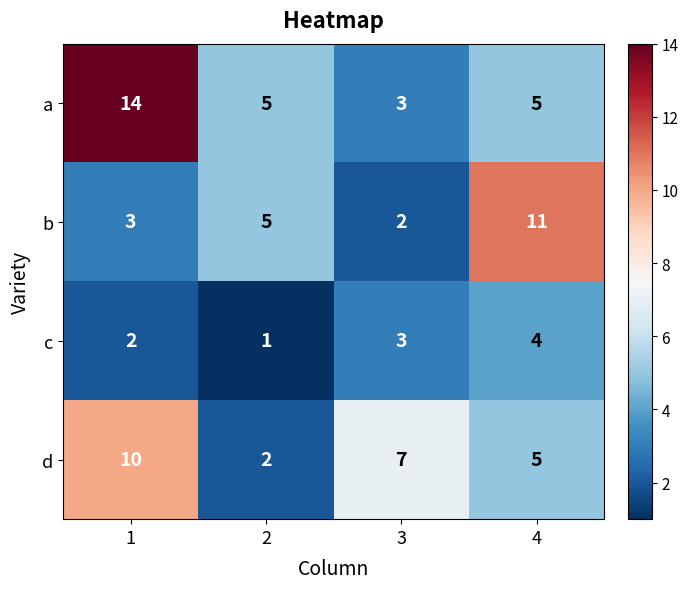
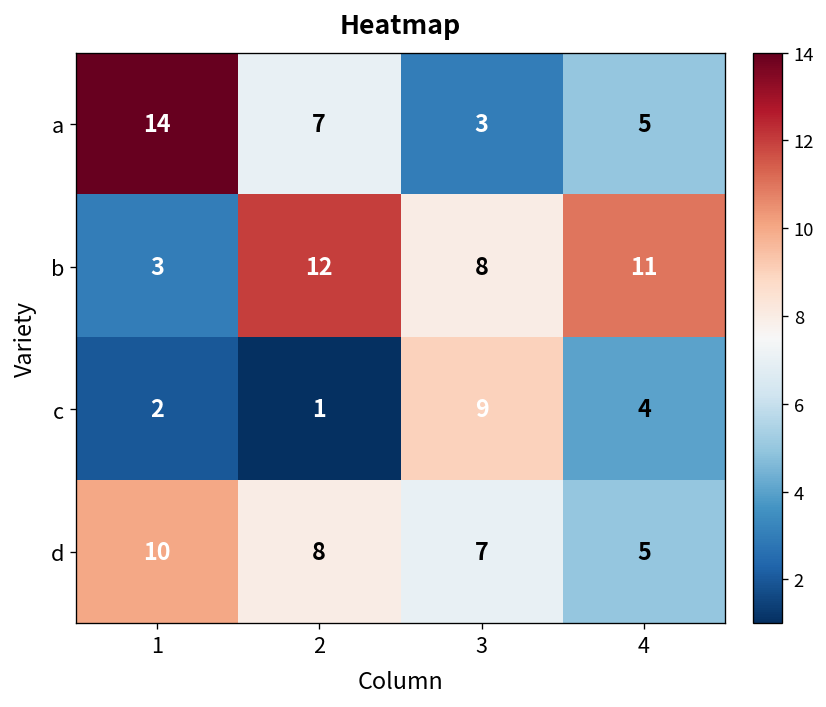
  {
    "a": {
      "1": 14,
-     "2": 5,
+     "2": 7,
      "3": 3,
      "4": 5
    },
    "b": {
      "1": 3,
-     "2": 5,
-     "3": 2,
+     "2": 12,
+     "3": 8,
      "4": 11
    },
    "c": {
      "1": 2,
      "2": 1,
-     "3": 3,
+     "3": 9,
      "4": 4
    },
    "d": {
      "1": 10,
-     "2": 2,
+     "2": 8,
      "3": 7,
      "4": 5
    }
  }
